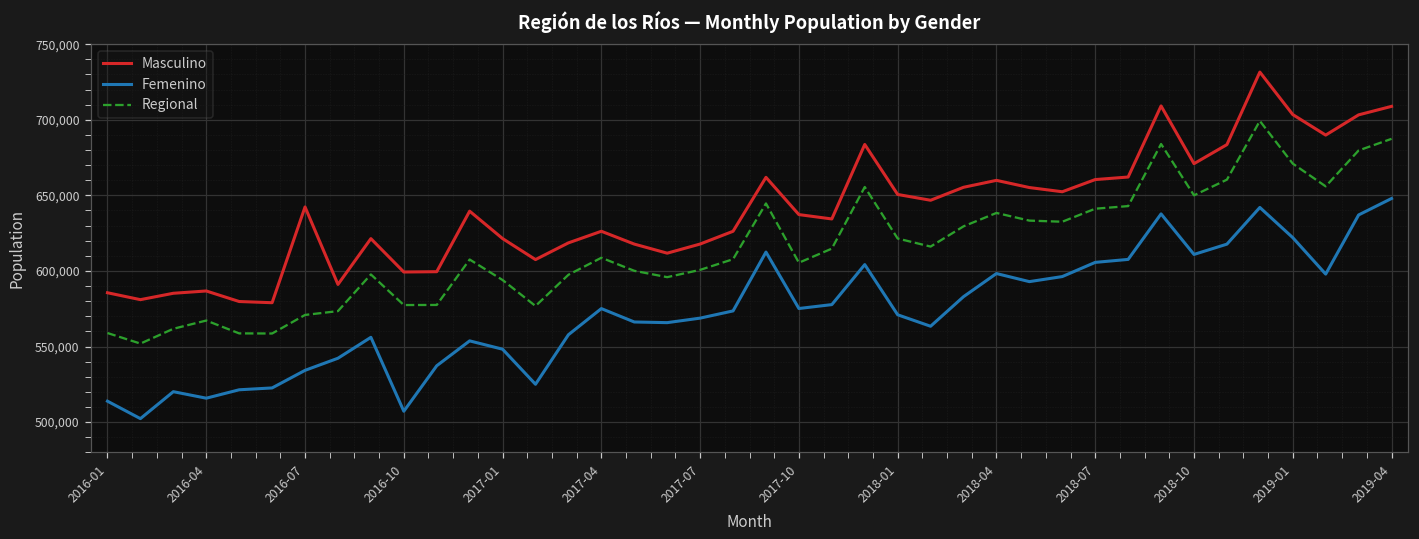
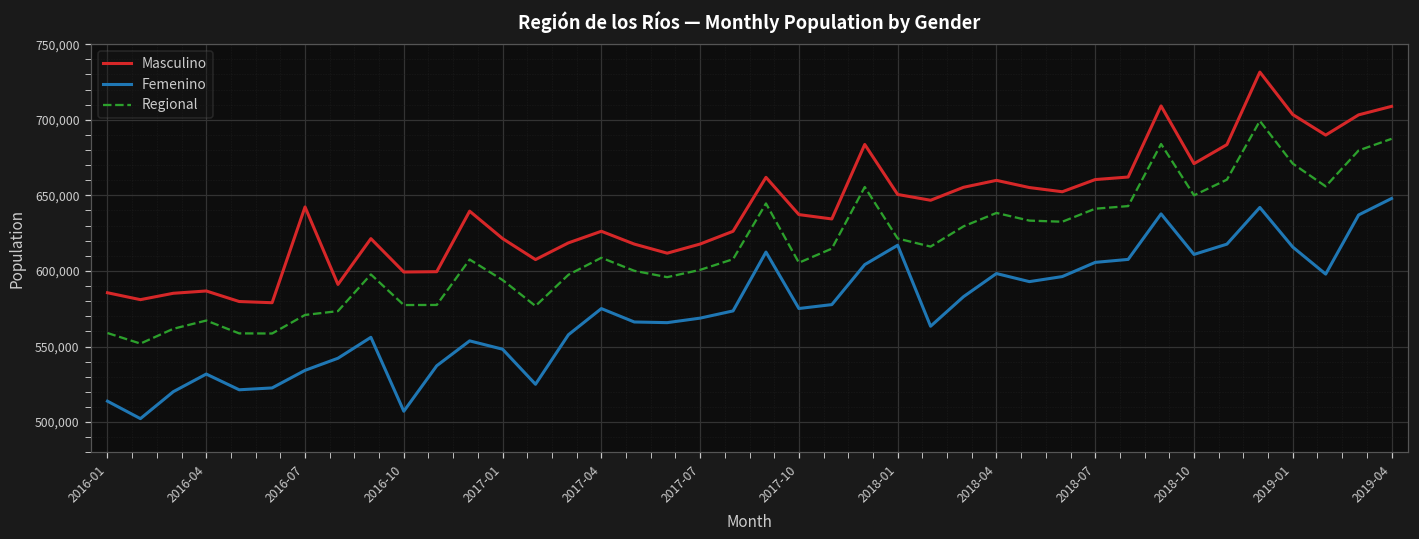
  {
    "Masculino": {
      "2016-01": "586,000",
      "2016-04": "587,000",
      "2016-07": "642,000",
      "2016-10": "599,000",
      "2017-01": "621,000",
      "2017-04": "626,000",
      "2017-07": "618,000",
      "2017-10": "637,000",
      "2018-01": "651,000",
      "2018-04": "660,000",
      "2018-07": "660,000",
      "2018-10": "671,000",
      "2019-01": "703,000",
      "2019-04": "709,000"
    },
    "Femenino": {
      "2016-01": "514,000",
-     "2016-04": "516,000",
+     "2016-04": "532,000",
      "2016-07": "534,000",
      "2016-10": "507,000",
      "2017-01": "548,000",
      "2017-04": "575,000",
      "2017-07": "569,000",
      "2017-10": "575,000",
-     "2018-01": "571,000",
+     "2018-01": "617,000",
      "2018-04": "598,000",
      "2018-07": "606,000",
      "2018-10": "611,000",
-     "2019-01": "622,000",
+     "2019-01": "616,000",
      "2019-04": "648,000"
    },
    "Regional": {
      "2016-01": "559,000",
      "2016-04": "567,000",
      "2016-07": "571,000",
      "2016-10": "577,000",
      "2017-01": "594,000",
      "2017-04": "609,000",
      "2017-07": "601,000",
      "2017-10": "605,000",
      "2018-01": "621,000",
      "2018-04": "638,000",
      "2018-07": "641,000",
      "2018-10": "650,000",
      "2019-01": "671,000",
      "2019-04": "687,000"
    }
  }
